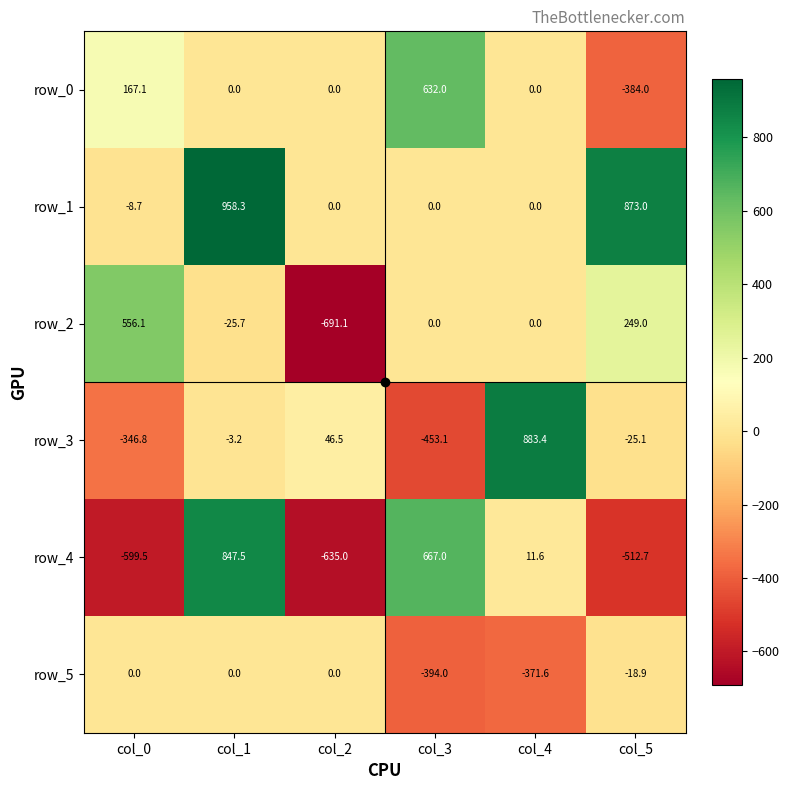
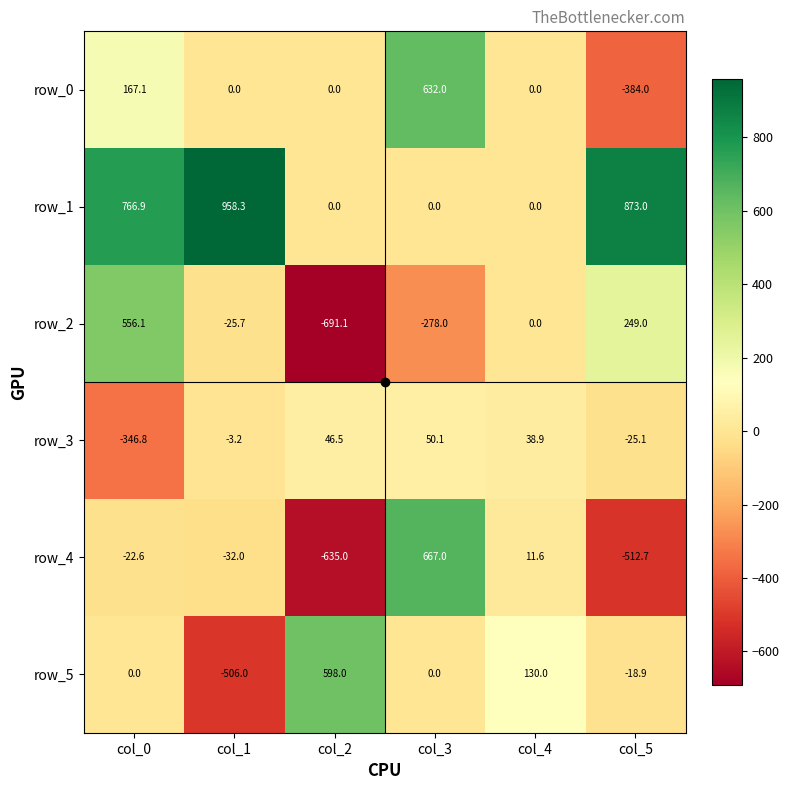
  {
    "row_0": {
      "col_0": 167.1,
      "col_1": 0.0,
      "col_2": 0.0,
      "col_3": 632.0,
      "col_4": 0.0,
      "col_5": -384.0
    },
    "row_1": {
-     "col_0": -8.7,
+     "col_0": 766.9,
      "col_1": 958.3,
      "col_2": 0.0,
      "col_3": 0.0,
      "col_4": 0.0,
      "col_5": 873.0
    },
    "row_2": {
      "col_0": 556.1,
      "col_1": -25.7,
      "col_2": -691.1,
-     "col_3": 0.0,
+     "col_3": -278.0,
      "col_4": 0.0,
      "col_5": 249.0
    },
    "row_3": {
      "col_0": -346.8,
      "col_1": -3.2,
      "col_2": 46.5,
-     "col_3": -453.1,
-     "col_4": 883.4,
+     "col_3": 50.1,
+     "col_4": 38.9,
      "col_5": -25.1
    },
    "row_4": {
-     "col_0": -599.5,
-     "col_1": 847.5,
+     "col_0": -22.6,
+     "col_1": -32.0,
      "col_2": -635.0,
      "col_3": 667.0,
      "col_4": 11.6,
      "col_5": -512.7
    },
    "row_5": {
      "col_0": 0.0,
-     "col_1": 0.0,
-     "col_2": 0.0,
-     "col_3": -394.0,
-     "col_4": -371.6,
+     "col_1": -506.0,
+     "col_2": 598.0,
+     "col_3": 0.0,
+     "col_4": 130.0,
      "col_5": -18.9
    }
  }
